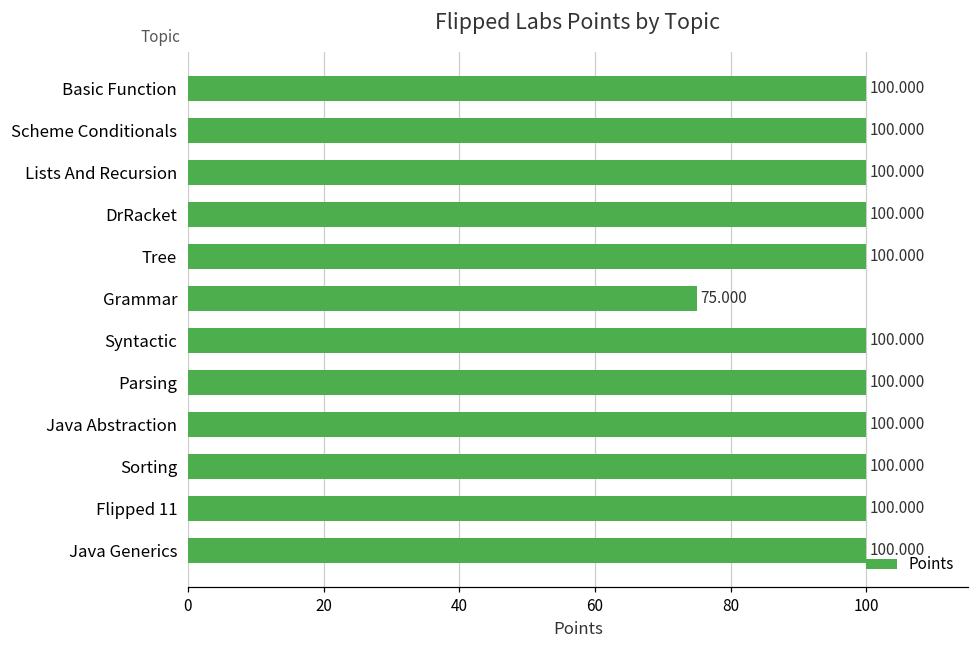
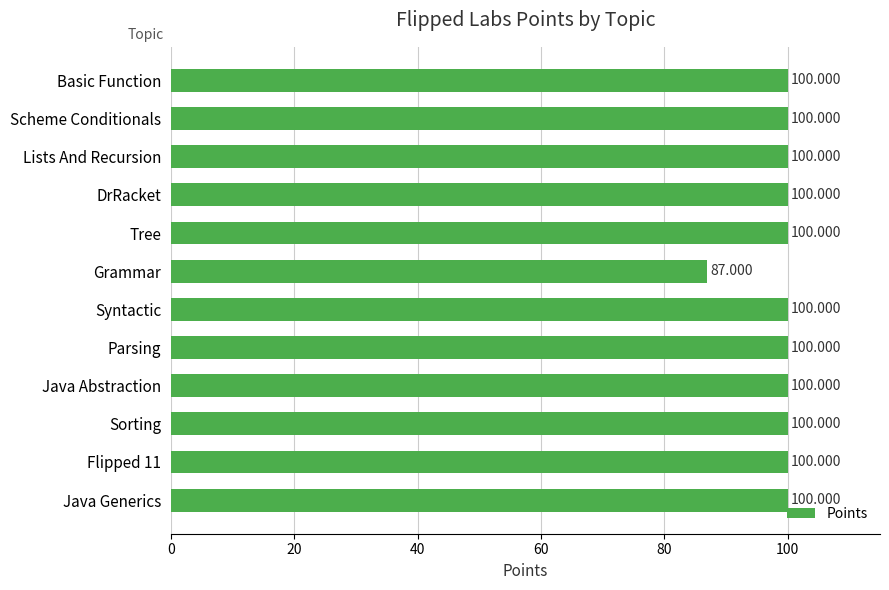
  {
    "Basic Function": 100.000,
    "Scheme Conditionals": 100.000,
    "Lists And Recursion": 100.000,
    "DrRacket": 100.000,
    "Tree": 100.000,
-   "Grammar": 75.000,
+   "Grammar": 87.000,
    "Syntactic": 100.000,
    "Parsing": 100.000,
    "Java Abstraction": 100.000,
    "Sorting": 100.000,
    "Flipped 11": 100.000,
    "Java Generics": 100.000
  }
